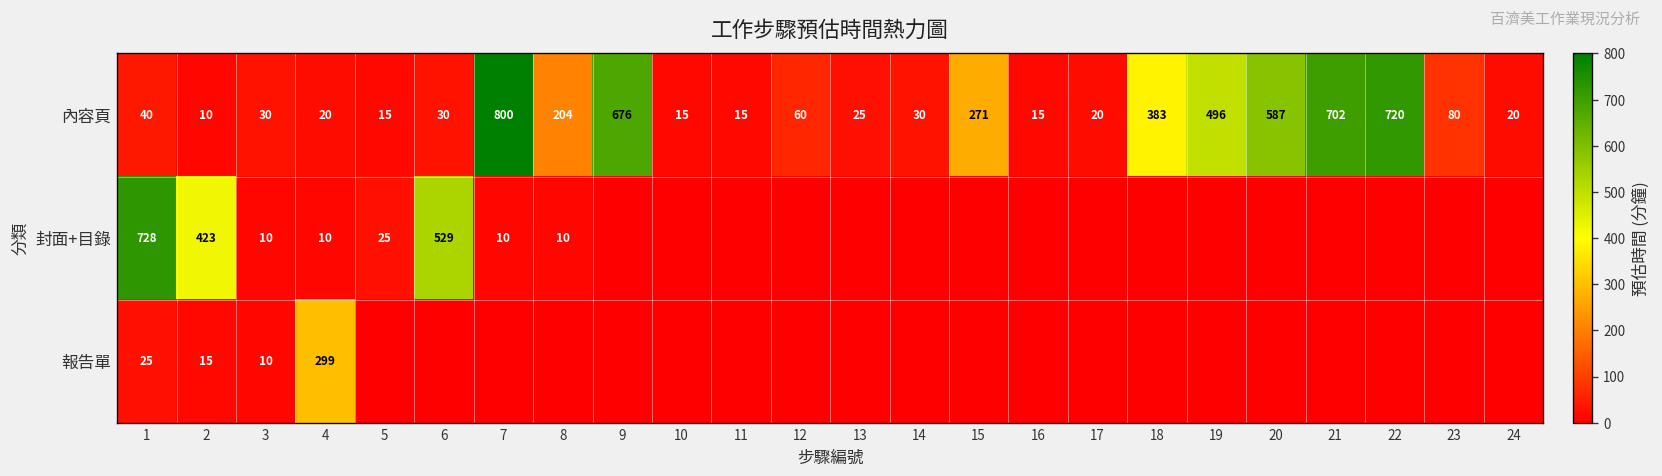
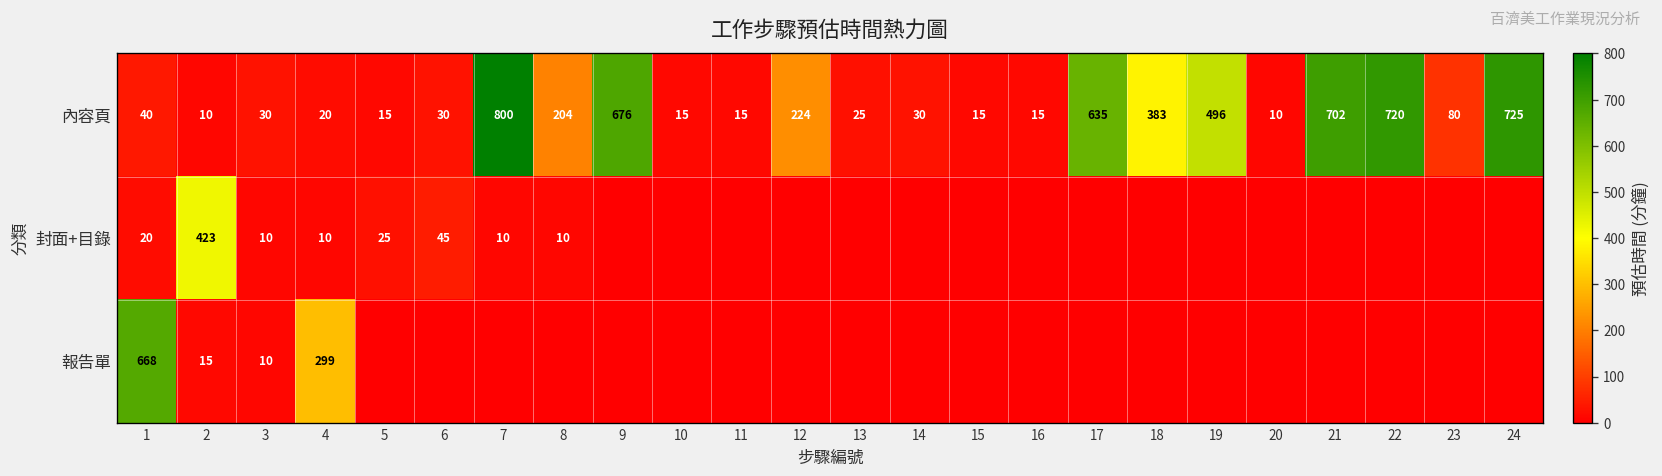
  {
    "內容頁": {
      "1": 40,
      "2": 10,
      "3": 30,
      "4": 20,
      "5": 15,
      "6": 30,
      "7": 800,
      "8": 204,
      "9": 676,
      "10": 15,
      "11": 15,
-     "12": 60,
+     "12": 224,
      "13": 25,
      "14": 30,
-     "15": 271,
+     "15": 15,
      "16": 15,
-     "17": 20,
+     "17": 635,
      "18": 383,
      "19": 496,
-     "20": 587,
+     "20": 10,
      "21": 702,
      "22": 720,
      "23": 80,
-     "24": 20
+     "24": 725
    },
    "封面+目錄": {
-     "1": 728,
+     "1": 20,
      "2": 423,
      "3": 10,
      "4": 10,
      "5": 25,
-     "6": 529,
+     "6": 45,
      "7": 10,
      "8": 10
    },
    "報告單": {
-     "1": 25,
+     "1": 668,
      "2": 15,
      "3": 10,
      "4": 299
    }
  }
